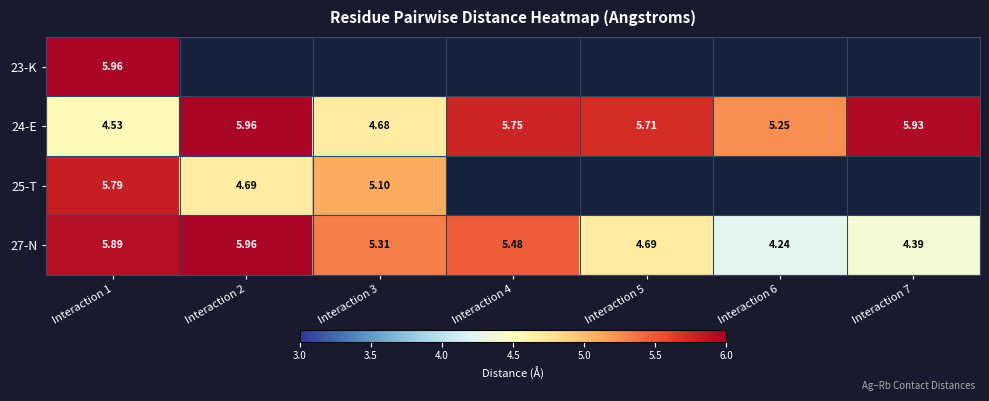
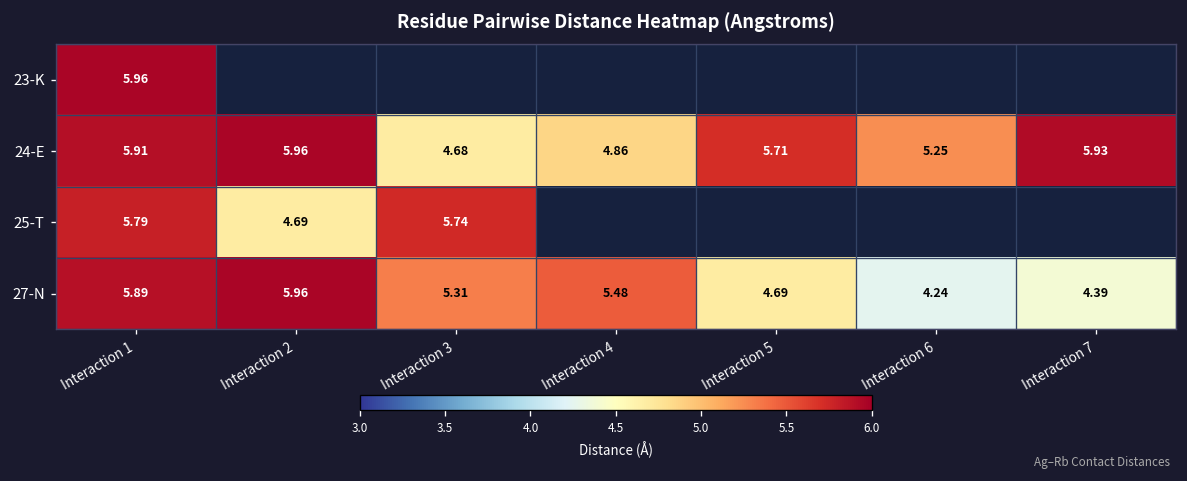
  {
    "23-K": {
      "Interaction 1": 5.96
    },
    "24-E": {
-     "Interaction 1": 4.53,
+     "Interaction 1": 5.91,
      "Interaction 2": 5.96,
      "Interaction 3": 4.68,
-     "Interaction 4": 5.75,
+     "Interaction 4": 4.86,
      "Interaction 5": 5.71,
      "Interaction 6": 5.25,
      "Interaction 7": 5.93
    },
    "25-T": {
      "Interaction 1": 5.79,
      "Interaction 2": 4.69,
-     "Interaction 3": 5.10
+     "Interaction 3": 5.74
    },
    "27-N": {
      "Interaction 1": 5.89,
      "Interaction 2": 5.96,
      "Interaction 3": 5.31,
      "Interaction 4": 5.48,
      "Interaction 5": 4.69,
      "Interaction 6": 4.24,
      "Interaction 7": 4.39
    }
  }
